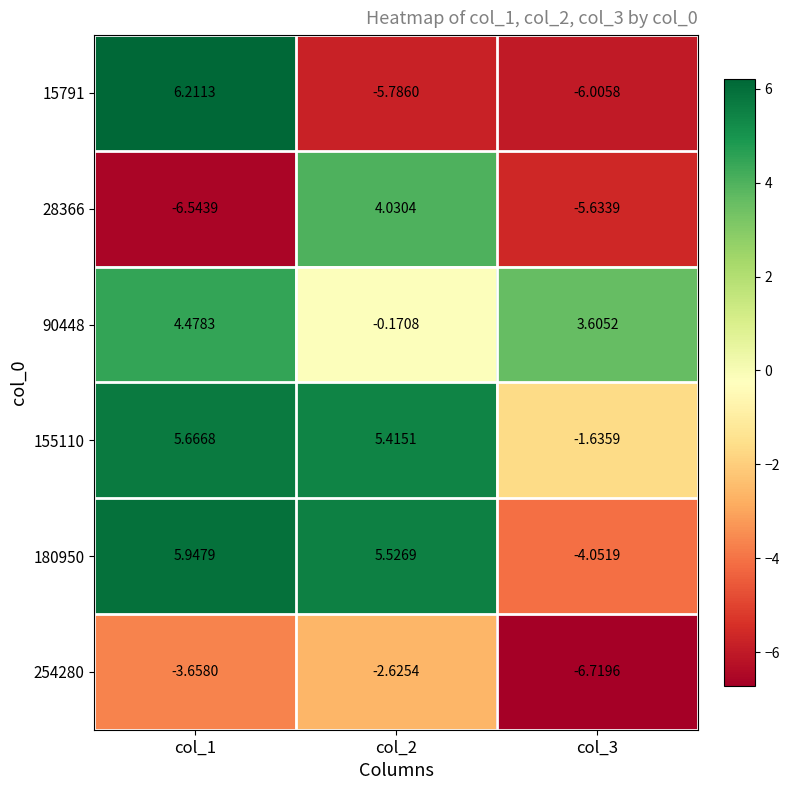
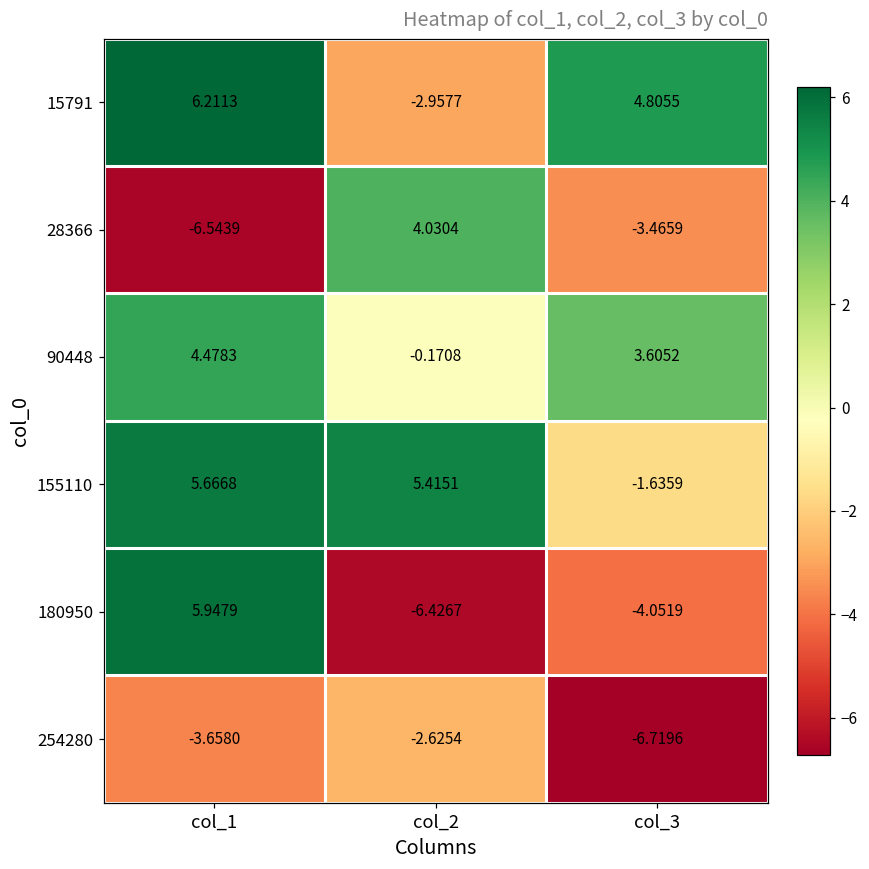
  {
    "15791": {
      "col_1": 6.2113,
-     "col_2": -5.7860,
-     "col_3": -6.0058
+     "col_2": -2.9577,
+     "col_3": 4.8055
    },
    "28366": {
      "col_1": -6.5439,
      "col_2": 4.0304,
-     "col_3": -5.6339
+     "col_3": -3.4659
    },
    "90448": {
      "col_1": 4.4783,
      "col_2": -0.1708,
      "col_3": 3.6052
    },
    "155110": {
      "col_1": 5.6668,
      "col_2": 5.4151,
      "col_3": -1.6359
    },
    "180950": {
      "col_1": 5.9479,
-     "col_2": 5.5269,
+     "col_2": -6.4267,
      "col_3": -4.0519
    },
    "254280": {
      "col_1": -3.6580,
      "col_2": -2.6254,
      "col_3": -6.7196
    }
  }
